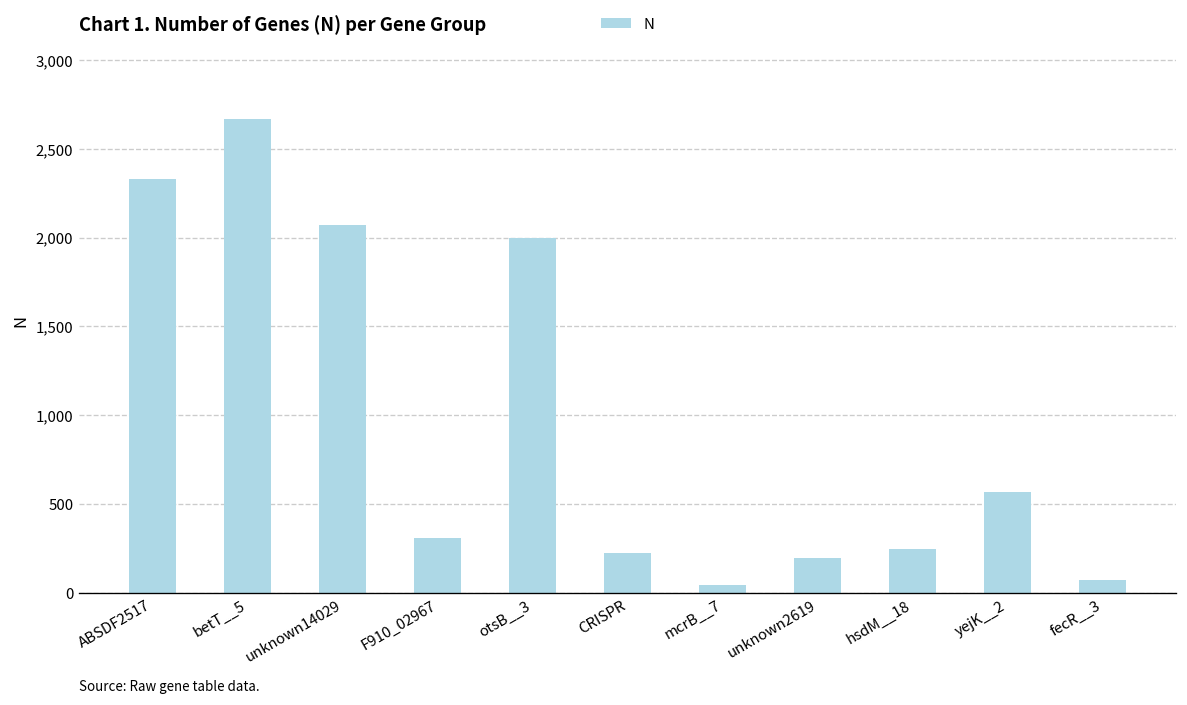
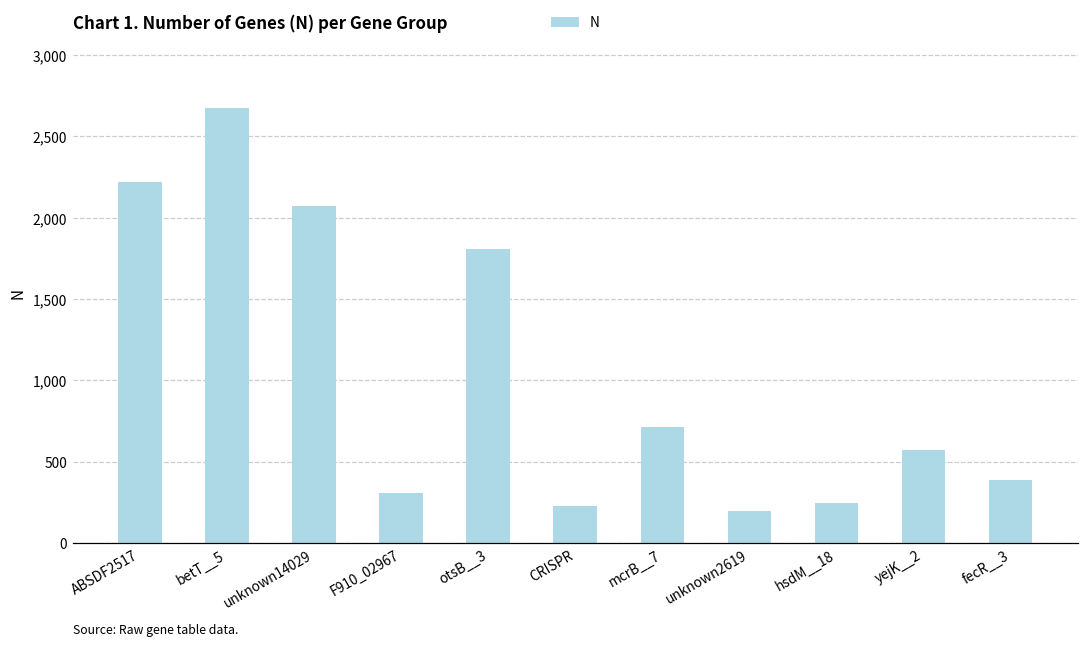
  {
-   "ABSDF2517": "2,330",
+   "ABSDF2517": "2,220",
    "betT__5": "2,670",
    "unknown14029": "2,070",
    "F910_02967": "310",
-   "otsB__3": "2,000",
+   "otsB__3": "1,810",
    "CRISPR": "230",
-   "mcrB__7": "40",
+   "mcrB__7": "710",
    "unknown2619": "200",
    "hsdM__18": "240",
    "yejK__2": "570",
-   "fecR__3": "70"
+   "fecR__3": "380"
  }
